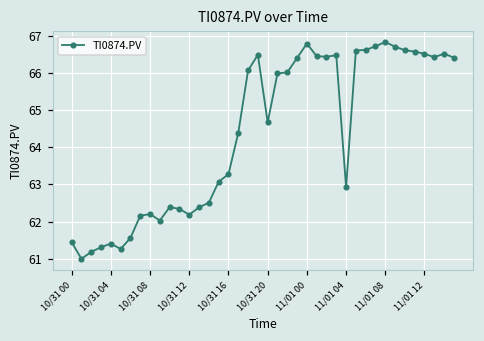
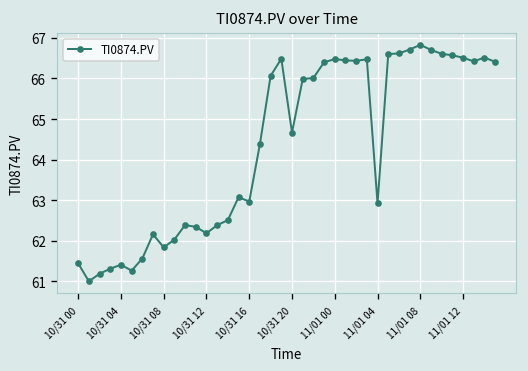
  {
    "10/31 00": 61.4,
    "10/31 04": 61.4,
-   "10/31 08": 62.2,
+   "10/31 08": 61.8,
    "10/31 12": 62.2,
-   "10/31 16": 63.3,
+   "10/31 16": 63.0,
    "10/31 20": 64.7,
-   "11/01 00": 66.8,
+   "11/01 00": 66.5,
    "11/01 04": 62.9,
    "11/01 08": 66.8,
    "11/01 12": 66.5
  }
